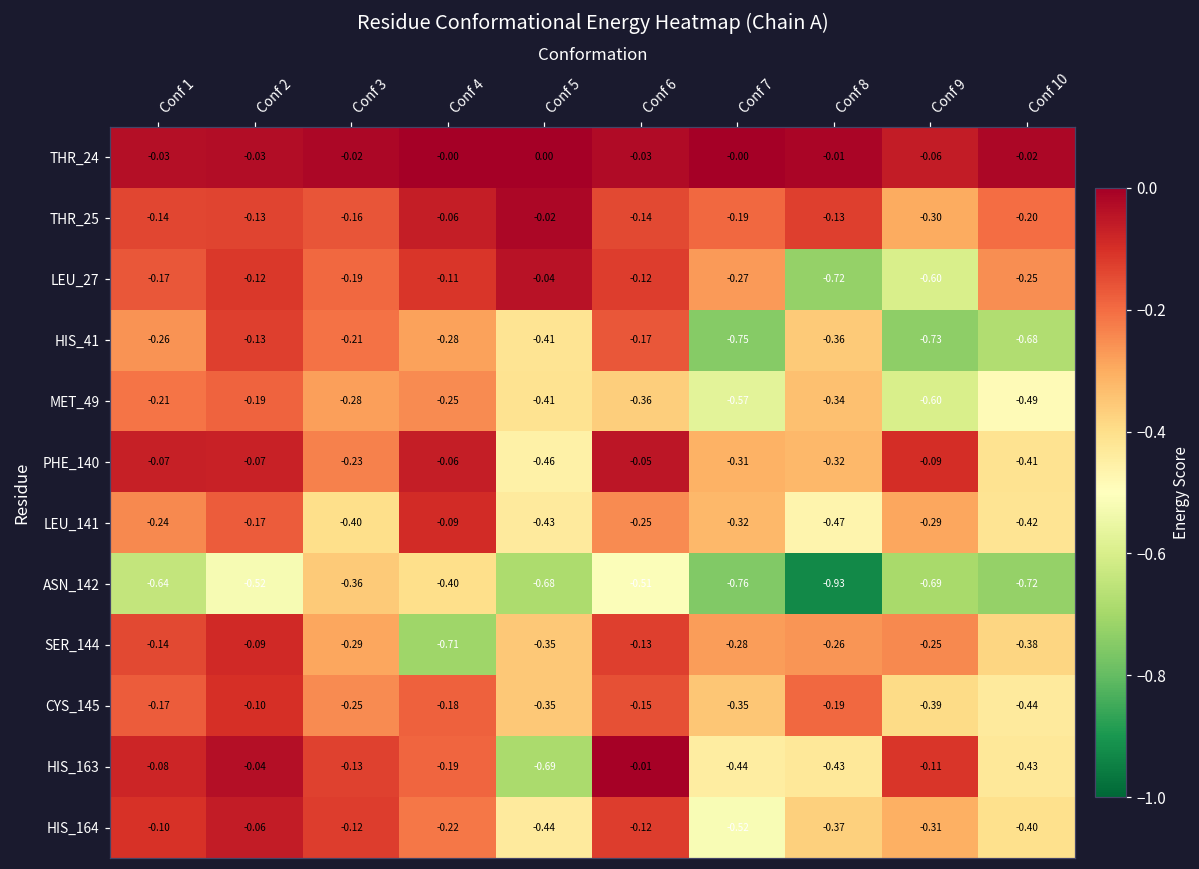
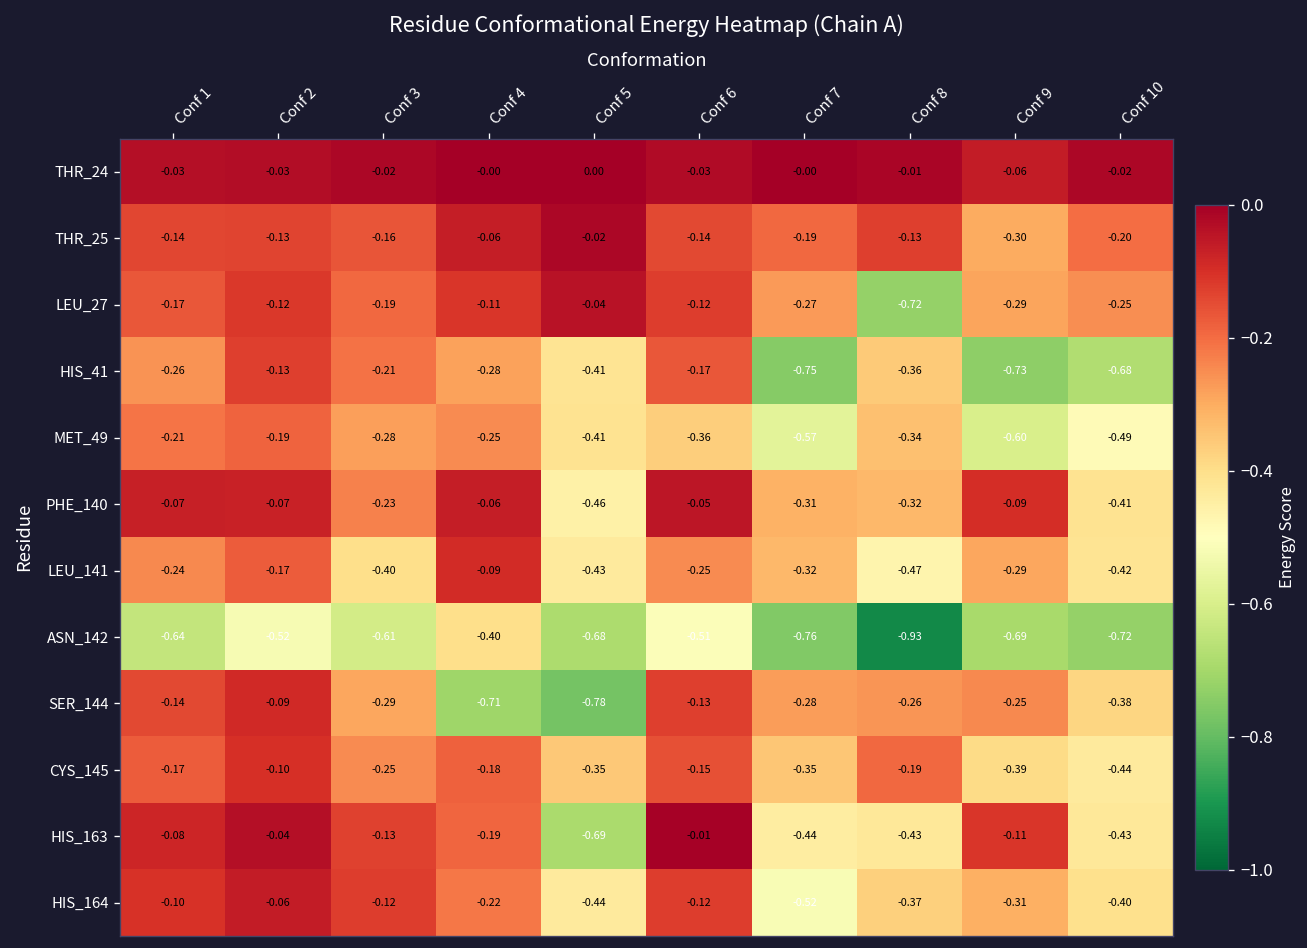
  {
    "THR_24": {
      "Conf 1": -0.03,
      "Conf 2": -0.03,
      "Conf 3": -0.02,
      "Conf 4": -0.00,
      "Conf 5": 0.00,
      "Conf 6": -0.03,
      "Conf 7": -0.00,
      "Conf 8": -0.01,
      "Conf 9": -0.06,
      "Conf 10": -0.02
    },
    "THR_25": {
      "Conf 1": -0.14,
      "Conf 2": -0.13,
      "Conf 3": -0.16,
      "Conf 4": -0.06,
      "Conf 5": -0.02,
      "Conf 6": -0.14,
      "Conf 7": -0.19,
      "Conf 8": -0.13,
      "Conf 9": -0.30,
      "Conf 10": -0.20
    },
    "LEU_27": {
      "Conf 1": -0.17,
      "Conf 2": -0.12,
      "Conf 3": -0.19,
      "Conf 4": -0.11,
      "Conf 5": -0.04,
      "Conf 6": -0.12,
      "Conf 7": -0.27,
      "Conf 8": -0.72,
-     "Conf 9": -0.60,
+     "Conf 9": -0.29,
      "Conf 10": -0.25
    },
    "HIS_41": {
      "Conf 1": -0.26,
      "Conf 2": -0.13,
      "Conf 3": -0.21,
      "Conf 4": -0.28,
      "Conf 5": -0.41,
      "Conf 6": -0.17,
      "Conf 7": -0.75,
      "Conf 8": -0.36,
      "Conf 9": -0.73,
      "Conf 10": -0.68
    },
    "MET_49": {
      "Conf 1": -0.21,
      "Conf 2": -0.19,
      "Conf 3": -0.28,
      "Conf 4": -0.25,
      "Conf 5": -0.41,
      "Conf 6": -0.36,
      "Conf 7": -0.57,
      "Conf 8": -0.34,
      "Conf 9": -0.60,
      "Conf 10": -0.49
    },
    "PHE_140": {
      "Conf 1": -0.07,
      "Conf 2": -0.07,
      "Conf 3": -0.23,
      "Conf 4": -0.06,
      "Conf 5": -0.46,
      "Conf 6": -0.05,
      "Conf 7": -0.31,
      "Conf 8": -0.32,
      "Conf 9": -0.09,
      "Conf 10": -0.41
    },
    "LEU_141": {
      "Conf 1": -0.24,
      "Conf 2": -0.17,
      "Conf 3": -0.40,
      "Conf 4": -0.09,
      "Conf 5": -0.43,
      "Conf 6": -0.25,
      "Conf 7": -0.32,
      "Conf 8": -0.47,
      "Conf 9": -0.29,
      "Conf 10": -0.42
    },
    "ASN_142": {
      "Conf 1": -0.64,
      "Conf 2": -0.52,
-     "Conf 3": -0.36,
+     "Conf 3": -0.61,
      "Conf 4": -0.40,
      "Conf 5": -0.68,
      "Conf 6": -0.51,
      "Conf 7": -0.76,
      "Conf 8": -0.93,
      "Conf 9": -0.69,
      "Conf 10": -0.72
    },
    "SER_144": {
      "Conf 1": -0.14,
      "Conf 2": -0.09,
      "Conf 3": -0.29,
      "Conf 4": -0.71,
-     "Conf 5": -0.35,
+     "Conf 5": -0.78,
      "Conf 6": -0.13,
      "Conf 7": -0.28,
      "Conf 8": -0.26,
      "Conf 9": -0.25,
      "Conf 10": -0.38
    },
    "CYS_145": {
      "Conf 1": -0.17,
      "Conf 2": -0.10,
      "Conf 3": -0.25,
      "Conf 4": -0.18,
      "Conf 5": -0.35,
      "Conf 6": -0.15,
      "Conf 7": -0.35,
      "Conf 8": -0.19,
      "Conf 9": -0.39,
      "Conf 10": -0.44
    },
    "HIS_163": {
      "Conf 1": -0.08,
      "Conf 2": -0.04,
      "Conf 3": -0.13,
      "Conf 4": -0.19,
      "Conf 5": -0.69,
      "Conf 6": -0.01,
      "Conf 7": -0.44,
      "Conf 8": -0.43,
      "Conf 9": -0.11,
      "Conf 10": -0.43
    },
    "HIS_164": {
      "Conf 1": -0.10,
      "Conf 2": -0.06,
      "Conf 3": -0.12,
      "Conf 4": -0.22,
      "Conf 5": -0.44,
      "Conf 6": -0.12,
      "Conf 7": -0.52,
      "Conf 8": -0.37,
      "Conf 9": -0.31,
      "Conf 10": -0.40
    }
  }
